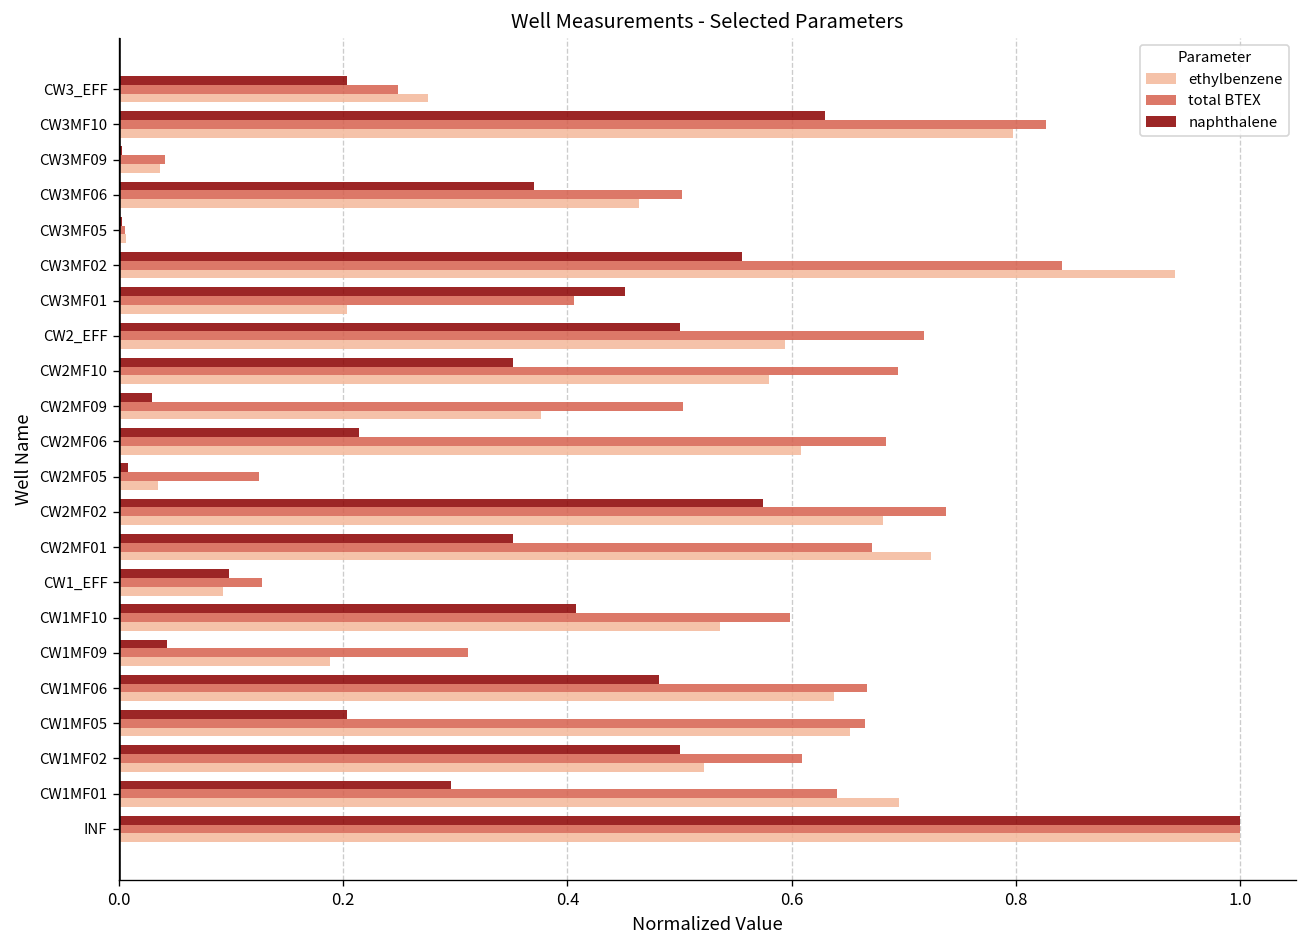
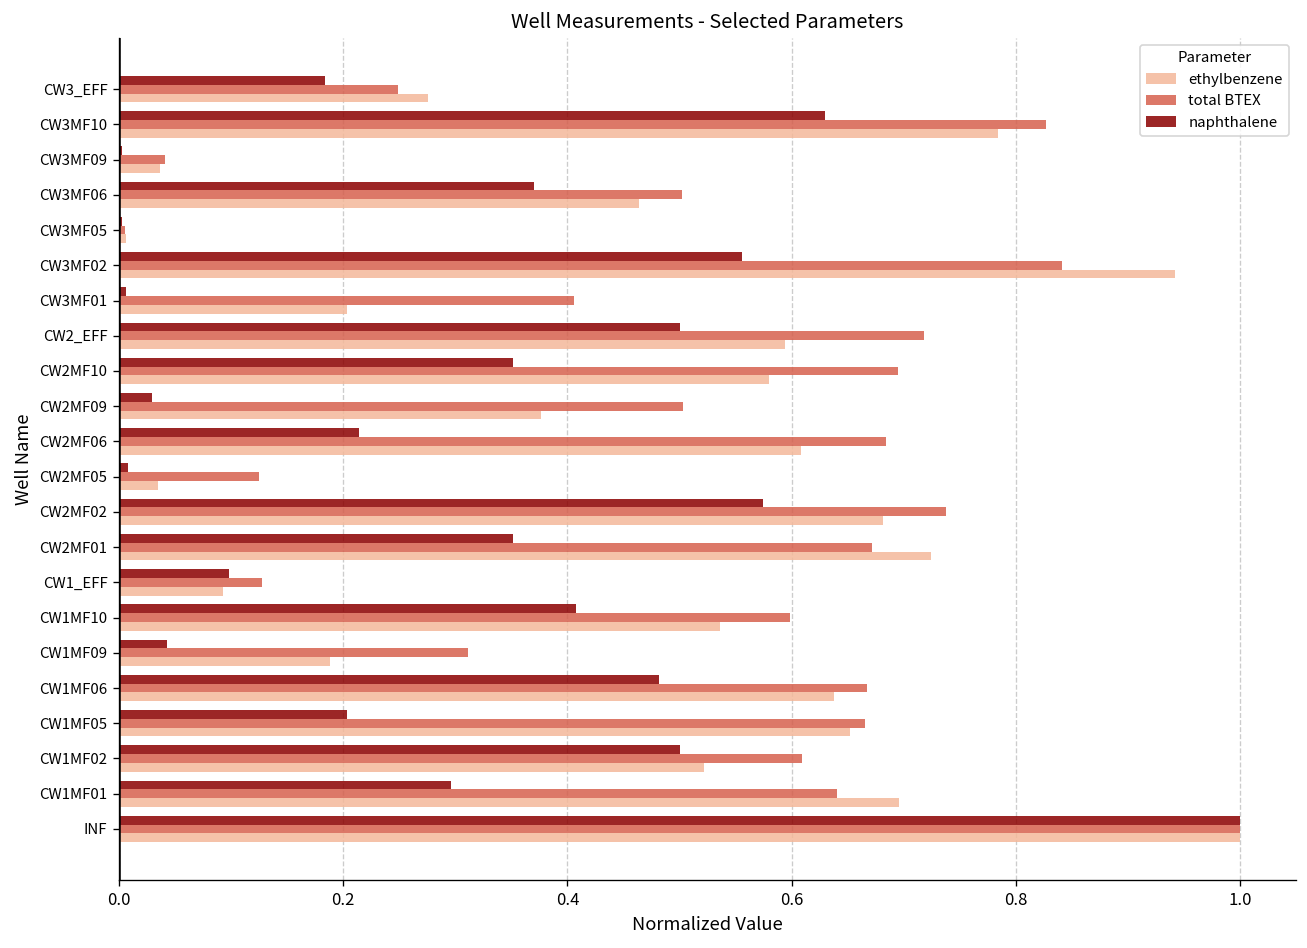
  {
    "ethylbenzene": {
      "CW3_EFF": 0.28,
-     "CW3MF10": 0.80,
+     "CW3MF10": 0.78,
      "CW3MF09": 0.04,
      "CW3MF06": 0.46,
      "CW3MF05": 0.01,
      "CW3MF02": 0.94,
      "CW3MF01": 0.20,
      "CW2_EFF": 0.59,
      "CW2MF10": 0.58,
      "CW2MF09": 0.38,
      "CW2MF06": 0.61,
      "CW2MF05": 0.03,
      "CW2MF02": 0.68,
      "CW2MF01": 0.72,
      "CW1_EFF": 0.09,
      "CW1MF10": 0.54,
      "CW1MF09": 0.19,
      "CW1MF06": 0.64,
      "CW1MF05": 0.65,
      "CW1MF02": 0.52,
      "CW1MF01": 0.70,
      "INF": 1.00
    },
    "total BTEX": {
      "CW3_EFF": 0.25,
      "CW3MF10": 0.83,
      "CW3MF09": 0.04,
      "CW3MF06": 0.50,
      "CW3MF05": 0.01,
      "CW3MF02": 0.84,
      "CW3MF01": 0.41,
      "CW2_EFF": 0.72,
      "CW2MF10": 0.69,
      "CW2MF09": 0.50,
      "CW2MF06": 0.68,
      "CW2MF05": 0.12,
      "CW2MF02": 0.74,
      "CW2MF01": 0.67,
      "CW1_EFF": 0.13,
      "CW1MF10": 0.60,
      "CW1MF09": 0.31,
      "CW1MF06": 0.67,
      "CW1MF05": 0.67,
      "CW1MF02": 0.61,
      "CW1MF01": 0.64,
      "INF": 1.00
    },
    "naphthalene": {
-     "CW3_EFF": 0.20,
+     "CW3_EFF": 0.18,
      "CW3MF10": 0.63,
      "CW3MF06": 0.37,
      "CW3MF02": 0.56,
-     "CW3MF01": 0.45,
+     "CW3MF01": 0.01,
      "CW2_EFF": 0.50,
      "CW2MF10": 0.35,
      "CW2MF09": 0.03,
      "CW2MF06": 0.21,
      "CW2MF05": 0.01,
      "CW2MF02": 0.57,
      "CW2MF01": 0.35,
      "CW1_EFF": 0.10,
      "CW1MF10": 0.41,
      "CW1MF09": 0.04,
      "CW1MF06": 0.48,
      "CW1MF05": 0.20,
      "CW1MF02": 0.50,
      "CW1MF01": 0.30,
      "INF": 1.00
    }
  }
